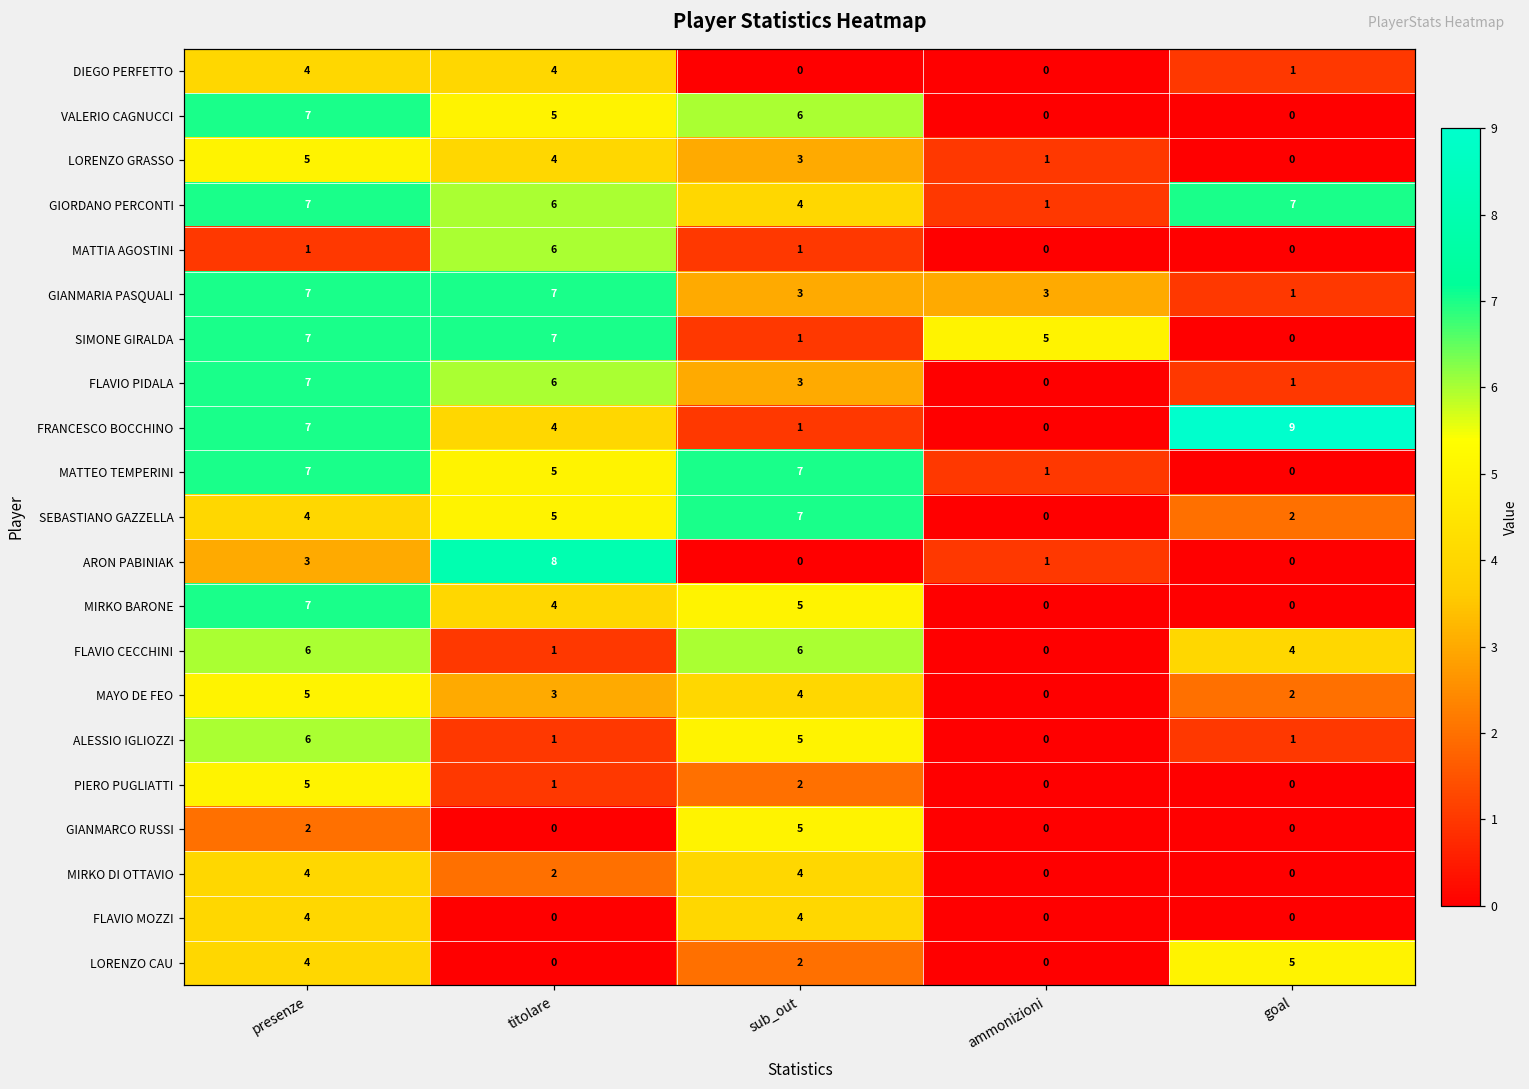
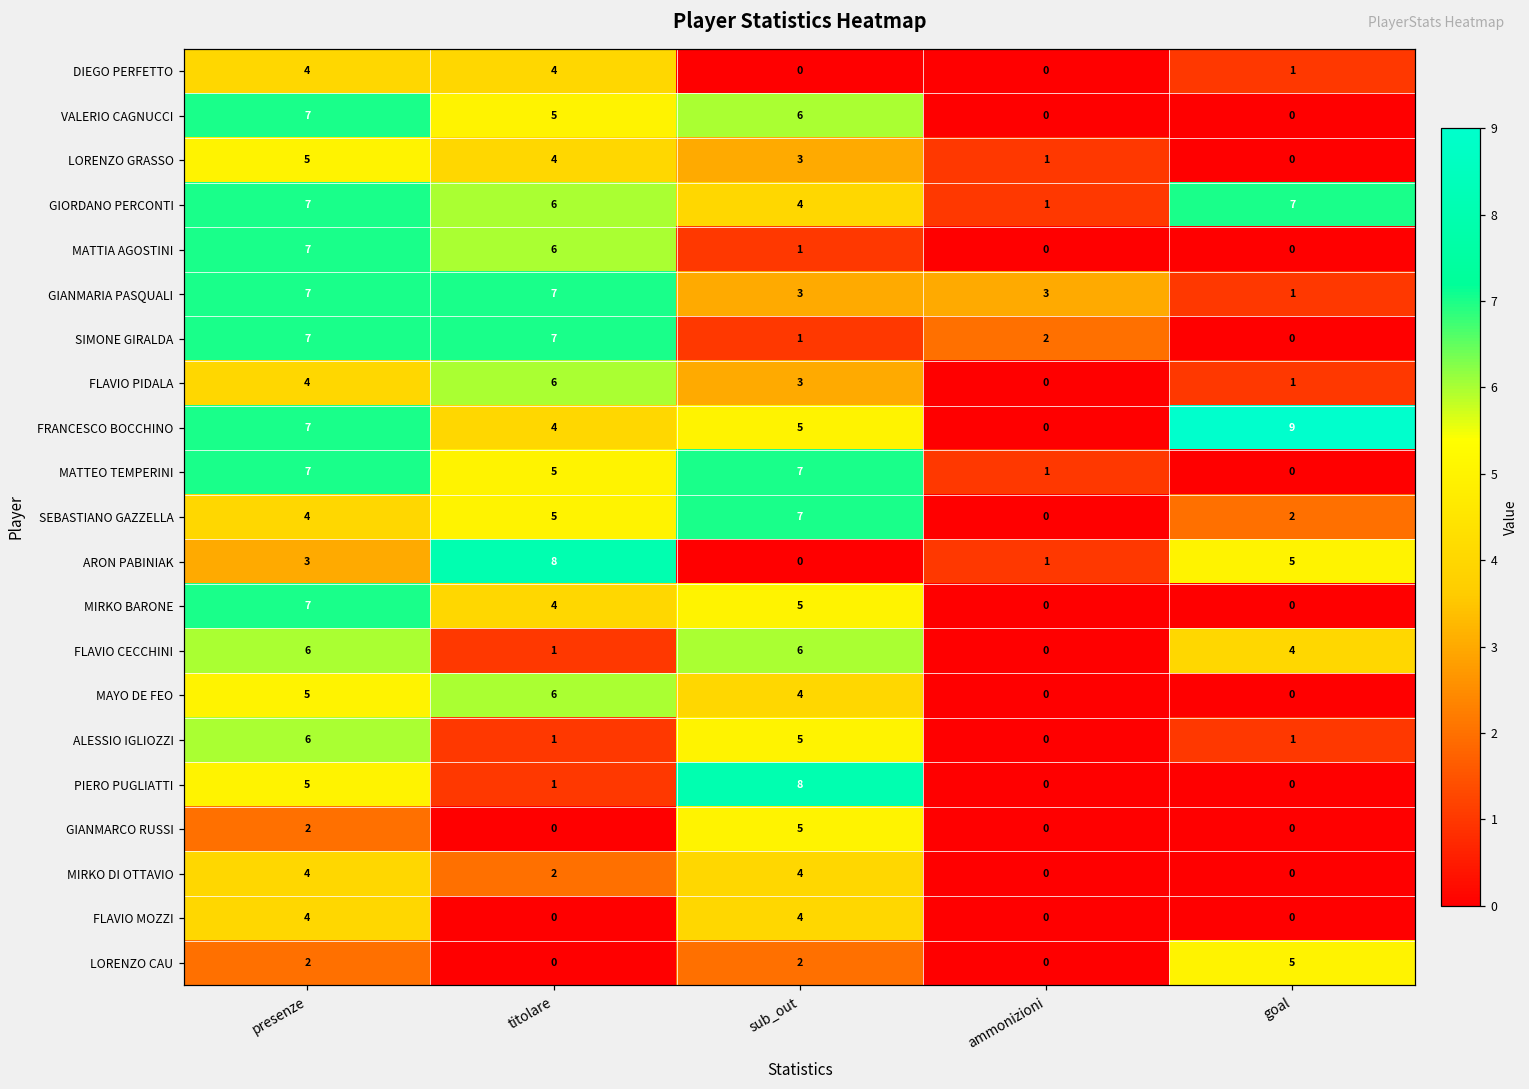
  {
    "DIEGO PERFETTO": {
      "presenze": 4,
      "titolare": 4,
      "sub_out": 0,
      "ammonizioni": 0,
      "goal": 1
    },
    "VALERIO CAGNUCCI": {
      "presenze": 7,
      "titolare": 5,
      "sub_out": 6,
      "ammonizioni": 0,
      "goal": 0
    },
    "LORENZO GRASSO": {
      "presenze": 5,
      "titolare": 4,
      "sub_out": 3,
      "ammonizioni": 1,
      "goal": 0
    },
    "GIORDANO PERCONTI": {
      "presenze": 7,
      "titolare": 6,
      "sub_out": 4,
      "ammonizioni": 1,
      "goal": 7
    },
    "MATTIA AGOSTINI": {
-     "presenze": 1,
+     "presenze": 7,
      "titolare": 6,
      "sub_out": 1,
      "ammonizioni": 0,
      "goal": 0
    },
    "GIANMARIA PASQUALI": {
      "presenze": 7,
      "titolare": 7,
      "sub_out": 3,
      "ammonizioni": 3,
      "goal": 1
    },
    "SIMONE GIRALDA": {
      "presenze": 7,
      "titolare": 7,
      "sub_out": 1,
-     "ammonizioni": 5,
+     "ammonizioni": 2,
      "goal": 0
    },
    "FLAVIO PIDALA": {
-     "presenze": 7,
+     "presenze": 4,
      "titolare": 6,
      "sub_out": 3,
      "ammonizioni": 0,
      "goal": 1
    },
    "FRANCESCO BOCCHINO": {
      "presenze": 7,
      "titolare": 4,
-     "sub_out": 1,
+     "sub_out": 5,
      "ammonizioni": 0,
      "goal": 9
    },
    "MATTEO TEMPERINI": {
      "presenze": 7,
      "titolare": 5,
      "sub_out": 7,
      "ammonizioni": 1,
      "goal": 0
    },
    "SEBASTIANO GAZZELLA": {
      "presenze": 4,
      "titolare": 5,
      "sub_out": 7,
      "ammonizioni": 0,
      "goal": 2
    },
    "ARON PABINIAK": {
      "presenze": 3,
      "titolare": 8,
      "sub_out": 0,
      "ammonizioni": 1,
-     "goal": 0
+     "goal": 5
    },
    "MIRKO BARONE": {
      "presenze": 7,
      "titolare": 4,
      "sub_out": 5,
      "ammonizioni": 0,
      "goal": 0
    },
    "FLAVIO CECCHINI": {
      "presenze": 6,
      "titolare": 1,
      "sub_out": 6,
      "ammonizioni": 0,
      "goal": 4
    },
    "MAYO DE FEO": {
      "presenze": 5,
-     "titolare": 3,
+     "titolare": 6,
      "sub_out": 4,
      "ammonizioni": 0,
-     "goal": 2
+     "goal": 0
    },
    "ALESSIO IGLIOZZI": {
      "presenze": 6,
      "titolare": 1,
      "sub_out": 5,
      "ammonizioni": 0,
      "goal": 1
    },
    "PIERO PUGLIATTI": {
      "presenze": 5,
      "titolare": 1,
-     "sub_out": 2,
+     "sub_out": 8,
      "ammonizioni": 0,
      "goal": 0
    },
    "GIANMARCO RUSSI": {
      "presenze": 2,
      "titolare": 0,
      "sub_out": 5,
      "ammonizioni": 0,
      "goal": 0
    },
    "MIRKO DI OTTAVIO": {
      "presenze": 4,
      "titolare": 2,
      "sub_out": 4,
      "ammonizioni": 0,
      "goal": 0
    },
    "FLAVIO MOZZI": {
      "presenze": 4,
      "titolare": 0,
      "sub_out": 4,
      "ammonizioni": 0,
      "goal": 0
    },
    "LORENZO CAU": {
-     "presenze": 4,
+     "presenze": 2,
      "titolare": 0,
      "sub_out": 2,
      "ammonizioni": 0,
      "goal": 5
    }
  }
